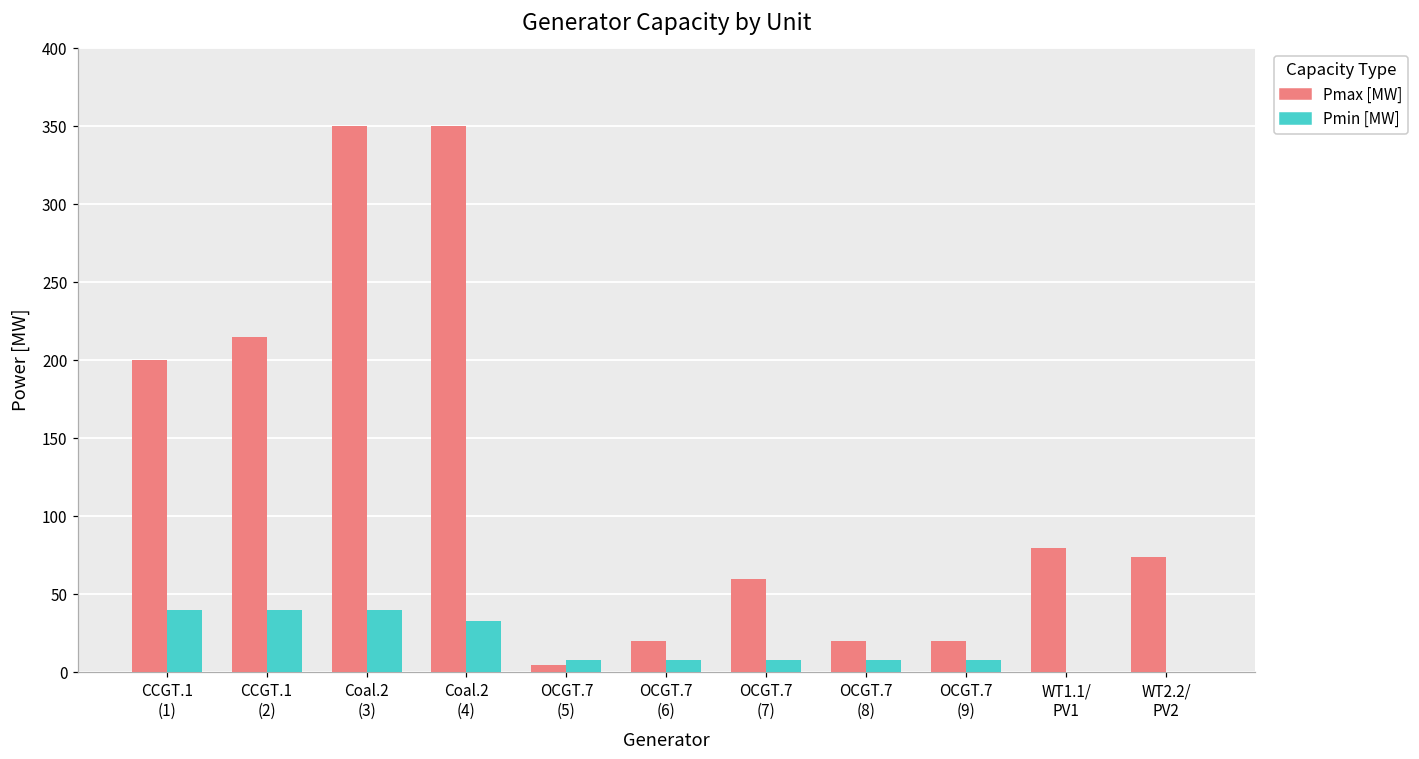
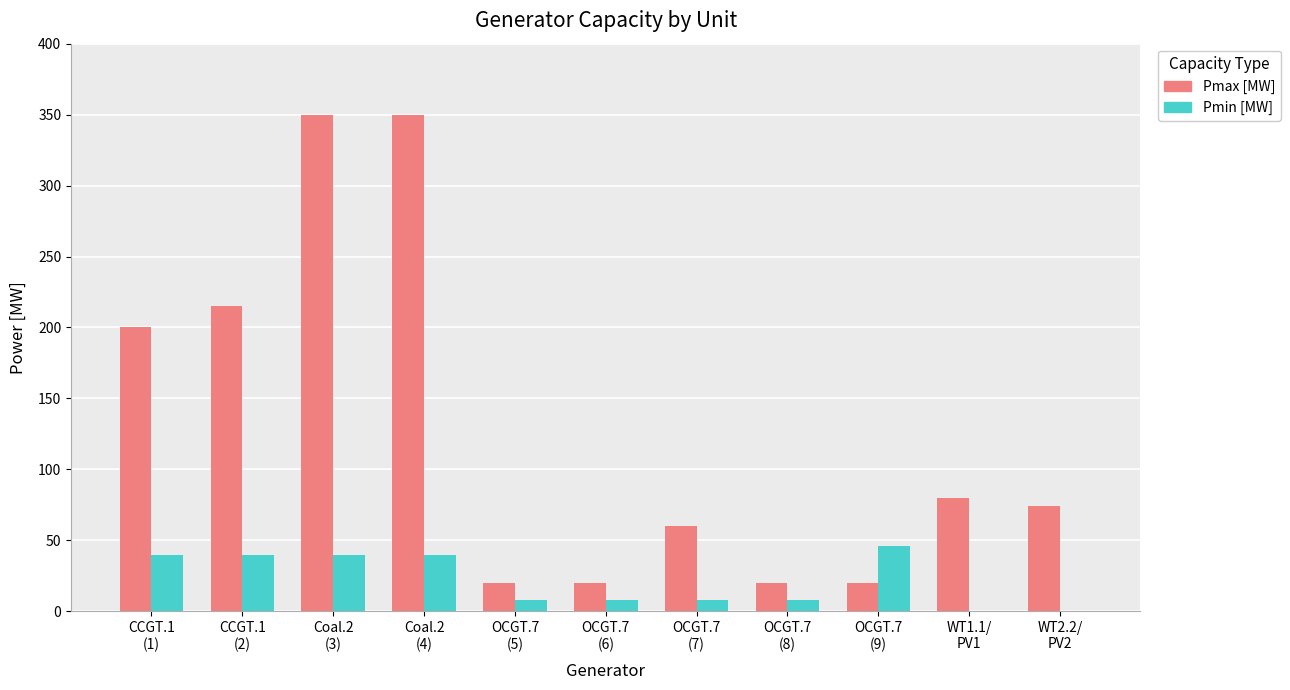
  {
    "Pmax [MW]": {
      "CCGT.1 (1)": 200,
      "CCGT.1 (2)": 215,
      "Coal.2 (3)": 350,
      "Coal.2 (4)": 350,
-     "OCGT.7 (5)": 5,
+     "OCGT.7 (5)": 20,
      "OCGT.7 (6)": 20,
      "OCGT.7 (7)": 60,
      "OCGT.7 (8)": 20,
      "OCGT.7 (9)": 20,
      "WT1.1/ PV1": 80,
      "WT2.2/ PV2": 74
    },
    "Pmin [MW]": {
      "CCGT.1 (1)": 40,
      "CCGT.1 (2)": 40,
      "Coal.2 (3)": 40,
-     "Coal.2 (4)": 33,
+     "Coal.2 (4)": 40,
      "OCGT.7 (5)": 8,
      "OCGT.7 (6)": 8,
      "OCGT.7 (7)": 8,
      "OCGT.7 (8)": 8,
-     "OCGT.7 (9)": 8,
+     "OCGT.7 (9)": 46,
      "WT1.1/ PV1": 0,
      "WT2.2/ PV2": 0
    }
  }
